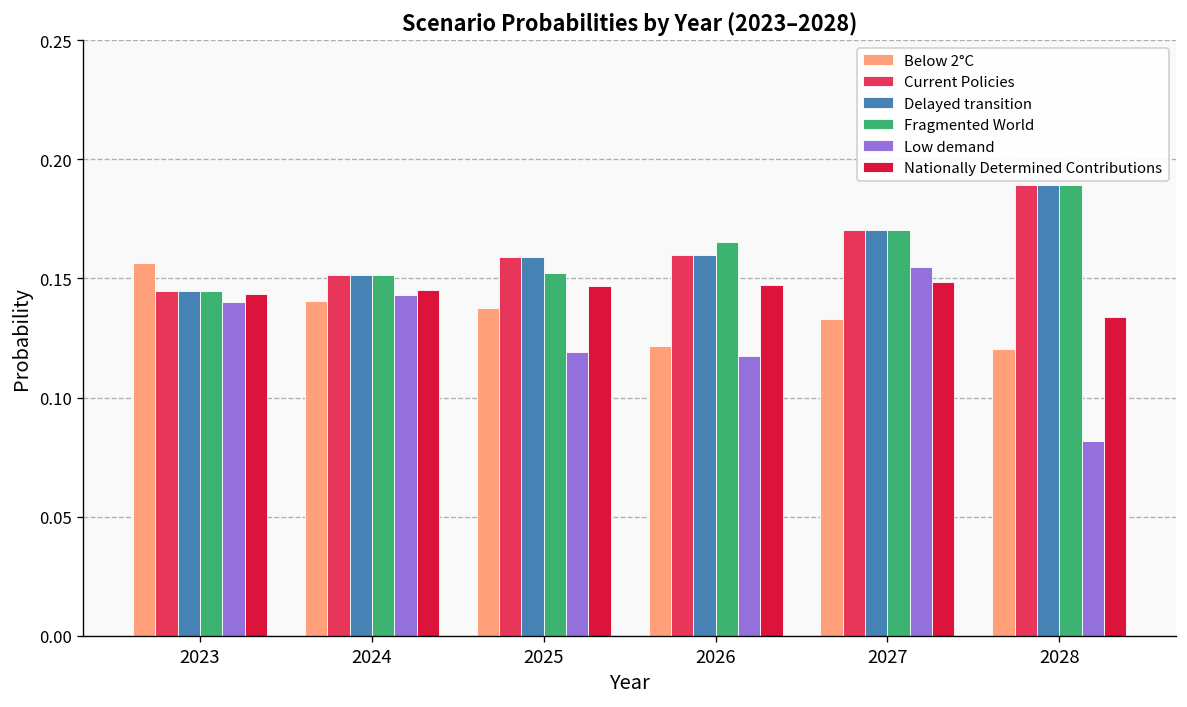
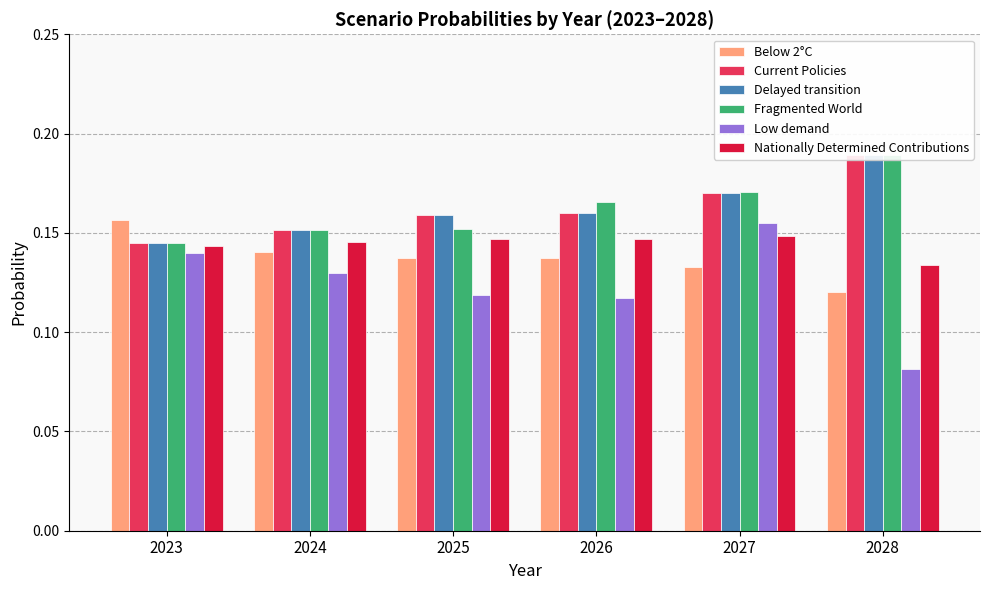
  {
    "Below 2°C": {
      "2023": 0.157,
      "2024": 0.140,
      "2025": 0.138,
-     "2026": 0.122,
+     "2026": 0.137,
      "2027": 0.133,
      "2028": 0.120
    },
    "Delayed transition": {
      "2023": 0.145,
      "2024": 0.151,
      "2025": 0.159,
      "2026": 0.160,
      "2027": 0.170
    },
    "Fragmented World": {
      "2023": 0.145,
      "2024": 0.151,
      "2025": 0.152,
      "2026": 0.165,
      "2027": 0.170
    },
    "Low demand": {
      "2023": 0.140,
-     "2024": 0.143,
+     "2024": 0.130,
      "2025": 0.119,
      "2026": 0.117,
      "2027": 0.155,
      "2028": 0.082
    }
  }
